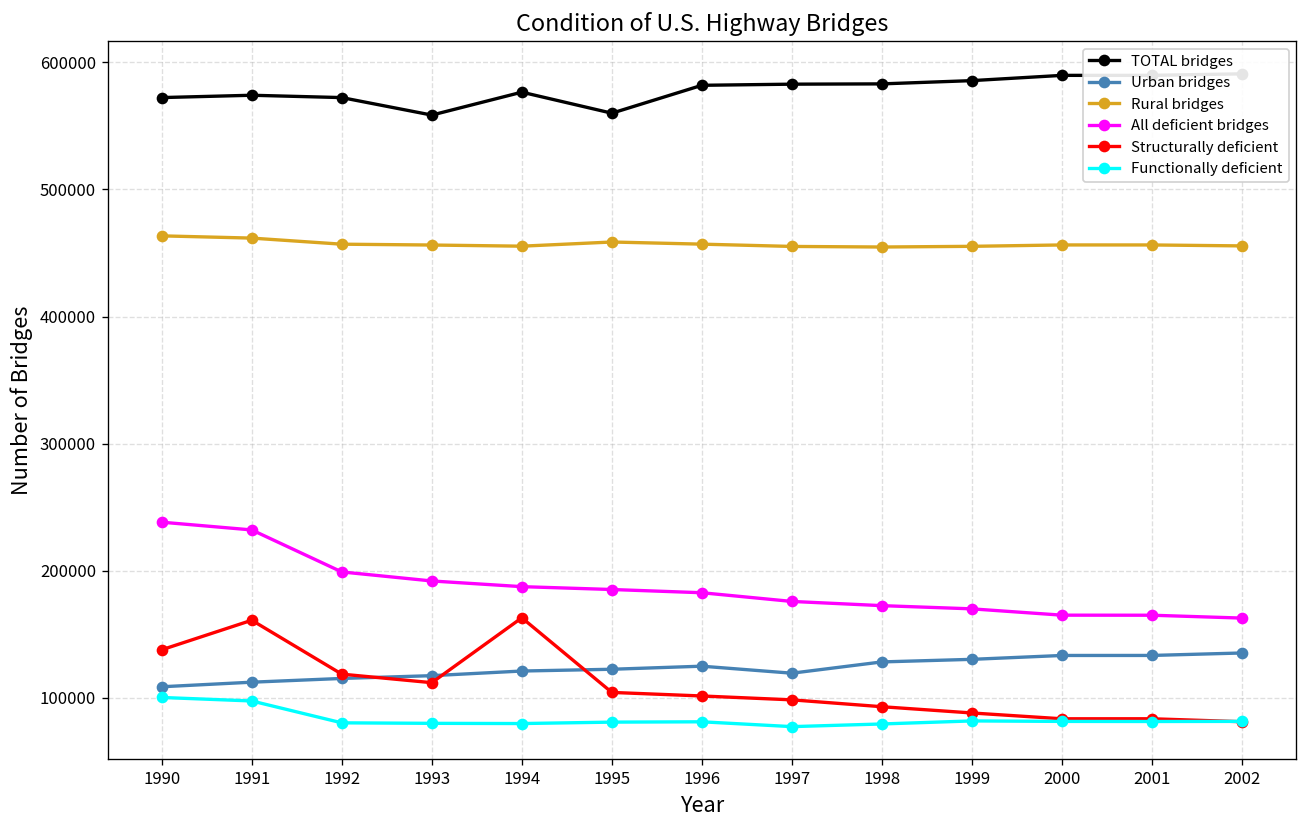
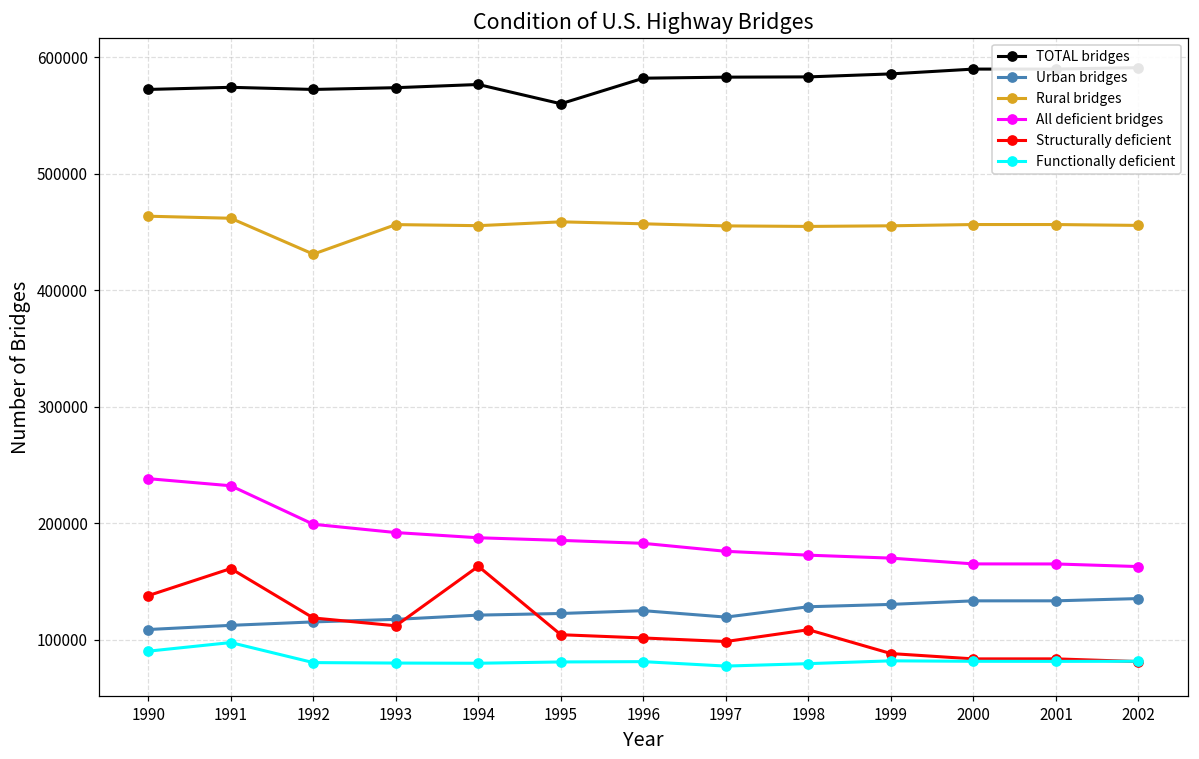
  {
    "TOTAL bridges": {
      "1990": 572000,
      "1991": 574000,
      "1992": 572000,
-     "1993": 558000,
+     "1993": 574000,
      "1994": 576000,
      "1995": 560000,
      "1996": 582000,
      "1997": 583000,
      "1998": 583000,
      "1999": 586000,
      "2000": 590000
    },
    "Urban bridges": {
      "1990": 109000,
      "1991": 112000,
      "1992": 115000,
      "1993": 117000,
      "1994": 121000,
      "1995": 123000,
      "1996": 125000,
      "1997": 119000,
      "1998": 128000,
      "1999": 130000,
      "2000": 133000,
      "2001": 133000,
      "2002": 135000
    },
    "Rural bridges": {
      "1990": 463000,
      "1991": 462000,
-     "1992": 457000,
+     "1992": 431000,
      "1993": 456000,
      "1994": 455000,
      "1995": 459000,
      "1996": 457000,
      "1997": 455000,
      "1998": 455000,
      "1999": 455000,
      "2000": 456000,
      "2001": 456000,
      "2002": 456000
    },
    "All deficient bridges": {
      "1990": 238000,
      "1991": 232000,
      "1992": 199000,
      "1993": 192000,
      "1994": 188000,
      "1995": 185000,
      "1996": 183000,
      "1997": 176000,
      "1998": 173000,
      "1999": 170000,
      "2000": 165000,
      "2001": 165000,
      "2002": 163000
    },
    "Structurally deficient": {
      "1990": 138000,
      "1991": 161000,
      "1992": 119000,
      "1993": 112000,
      "1994": 163000,
      "1995": 104000,
      "1996": 102000,
      "1997": 98000,
-     "1998": 93000,
+     "1998": 109000,
      "1999": 88000
    },
    "Functionally deficient": {
-     "1990": 100000,
+     "1990": 90000,
      "1991": 98000,
      "1992": 80000,
      "1993": 80000,
      "1994": 80000,
      "1995": 81000,
      "1996": 81000,
      "1997": 77000,
      "1998": 80000,
      "1999": 82000
    }
  }
